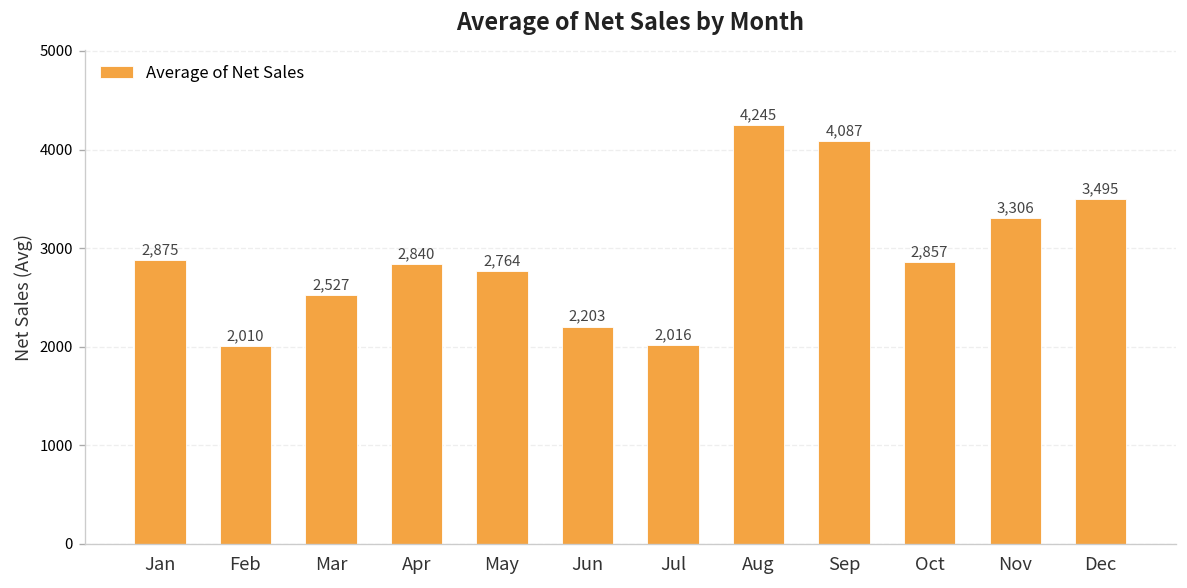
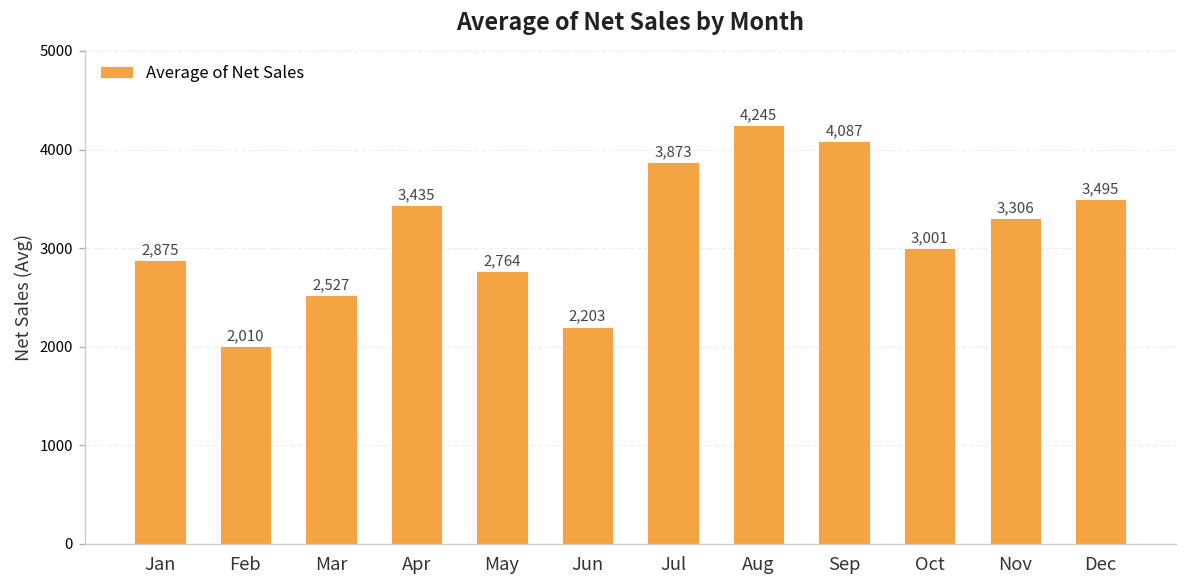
  {
    "Jan": "2,875",
    "Feb": "2,010",
    "Mar": "2,527",
-   "Apr": "2,840",
+   "Apr": "3,435",
    "May": "2,764",
    "Jun": "2,203",
-   "Jul": "2,016",
+   "Jul": "3,873",
    "Aug": "4,245",
    "Sep": "4,087",
-   "Oct": "2,857",
+   "Oct": "3,001",
    "Nov": "3,306",
    "Dec": "3,495"
  }
